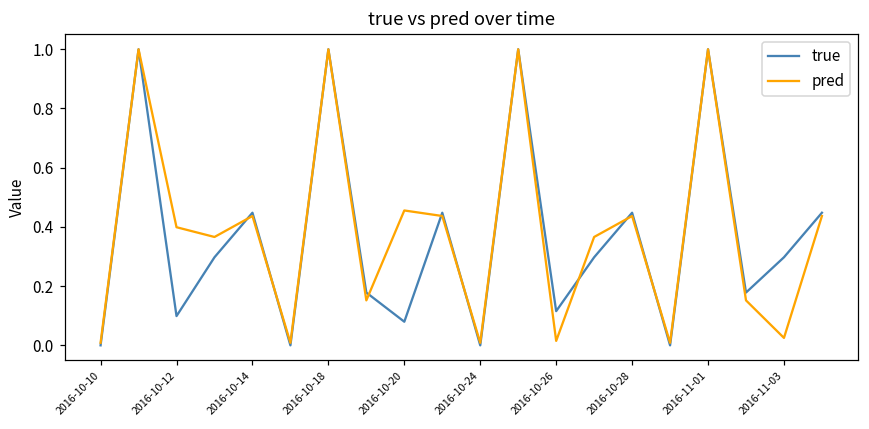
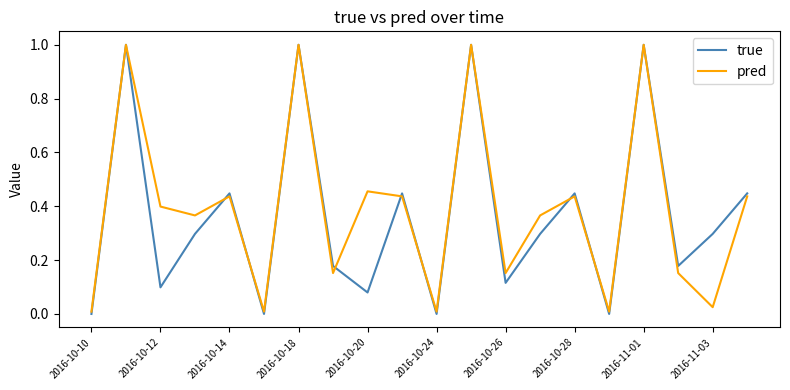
  {
    "true": {
      "2016-10-12": 0.10,
      "2016-10-14": 0.45,
      "2016-10-20": 0.08,
      "2016-10-26": 0.12,
      "2016-10-28": 0.45,
      "2016-11-03": 0.30
    },
    "pred": {
      "2016-10-12": 0.40,
      "2016-10-14": 0.44,
      "2016-10-20": 0.46,
-     "2016-10-26": 0.01,
+     "2016-10-26": 0.15,
      "2016-10-28": 0.44,
      "2016-11-03": 0.03
    }
  }
